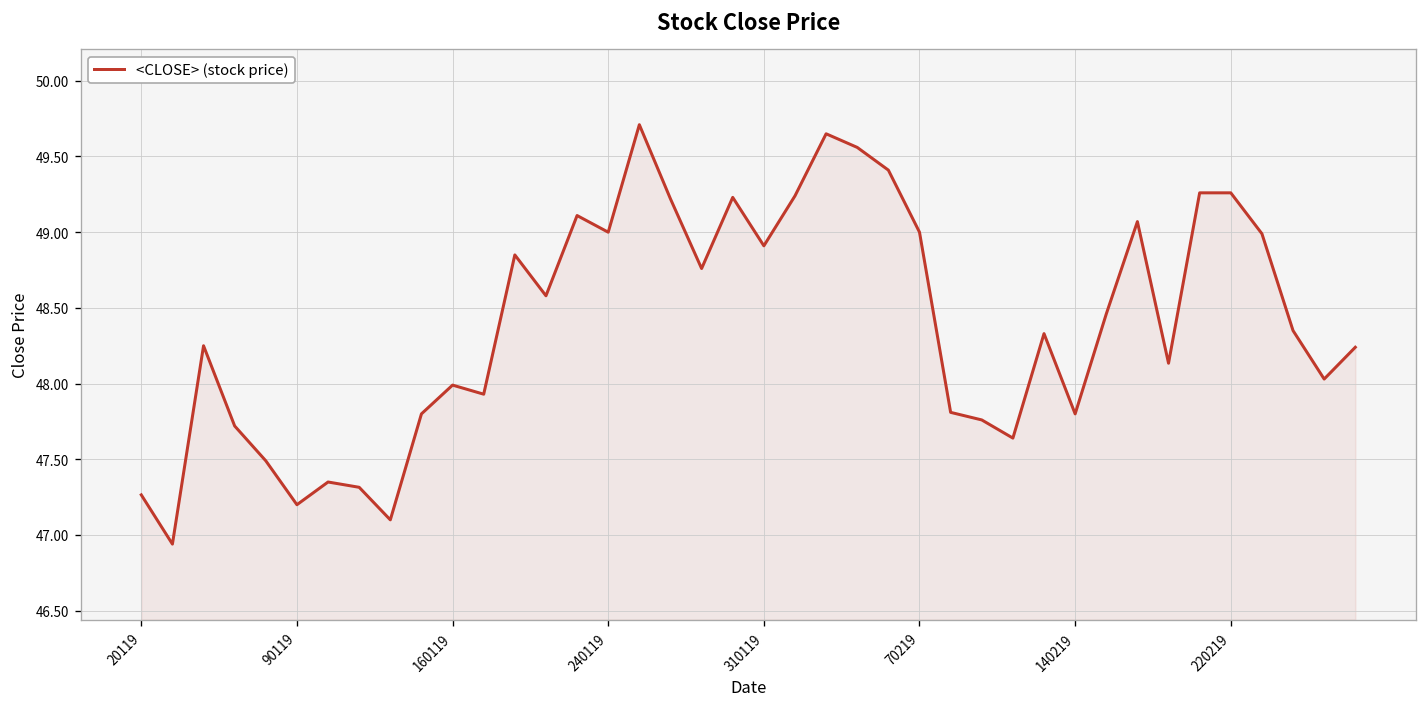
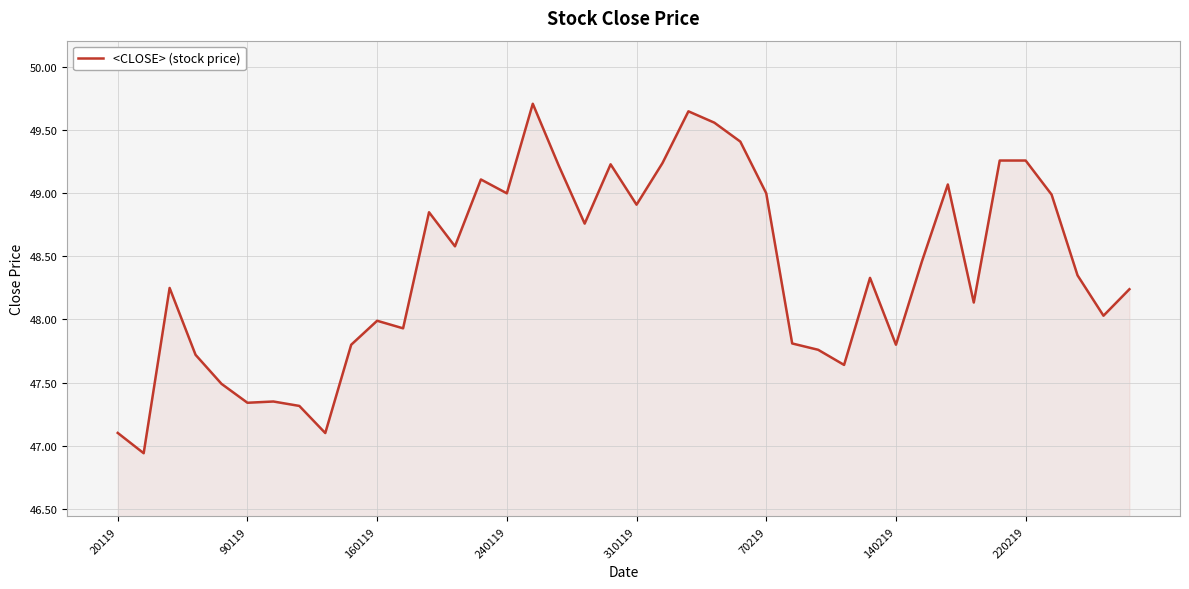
  {
-   "20119": 47.27,
-   "90119": 47.20,
+   "20119": 47.10,
+   "90119": 47.34,
    "160119": 47.99,
    "240119": 49.00,
    "310119": 48.91,
    "70219": 49.00,
    "140219": 47.80,
    "220219": 49.26
  }
